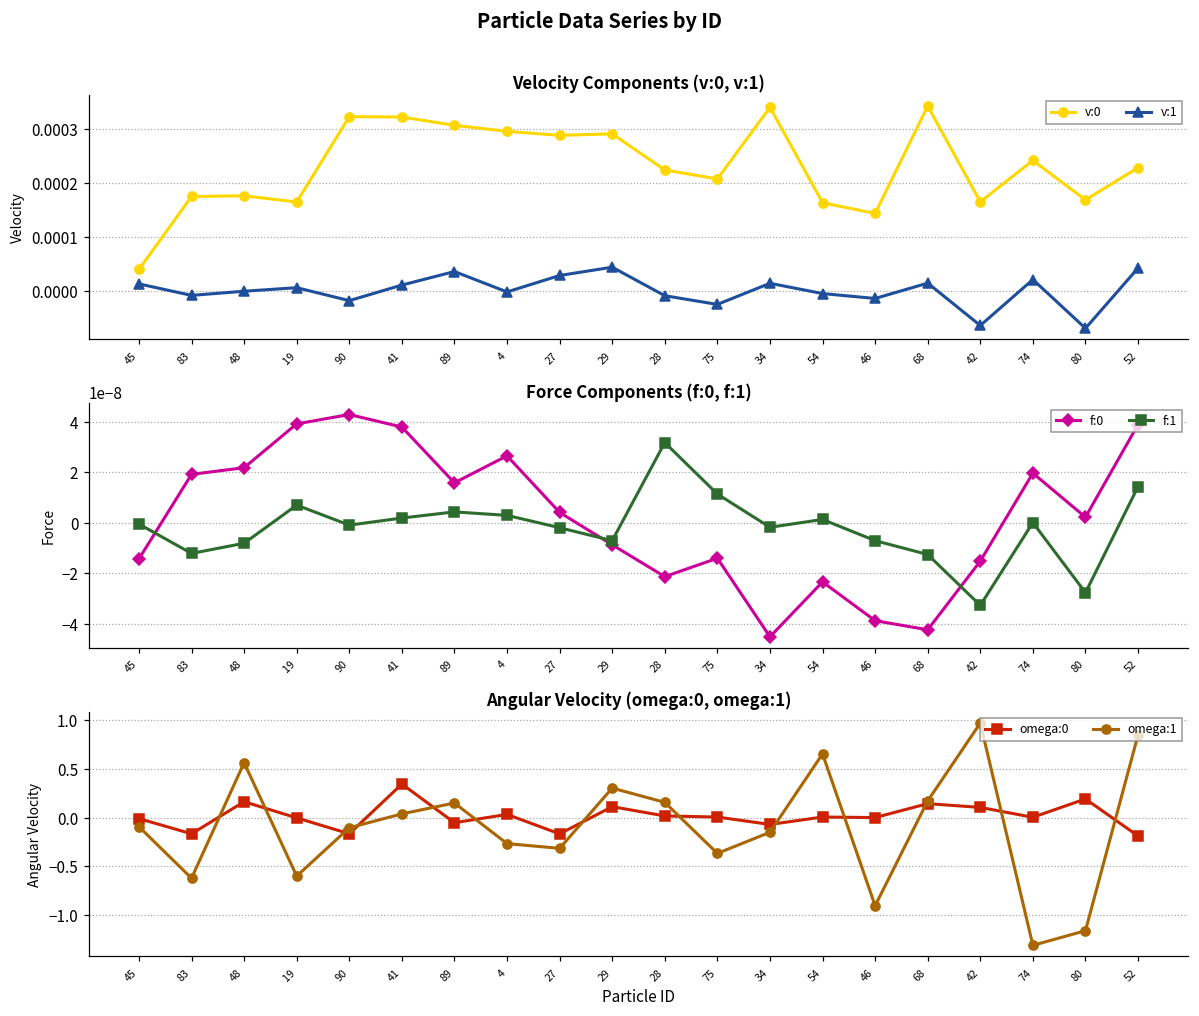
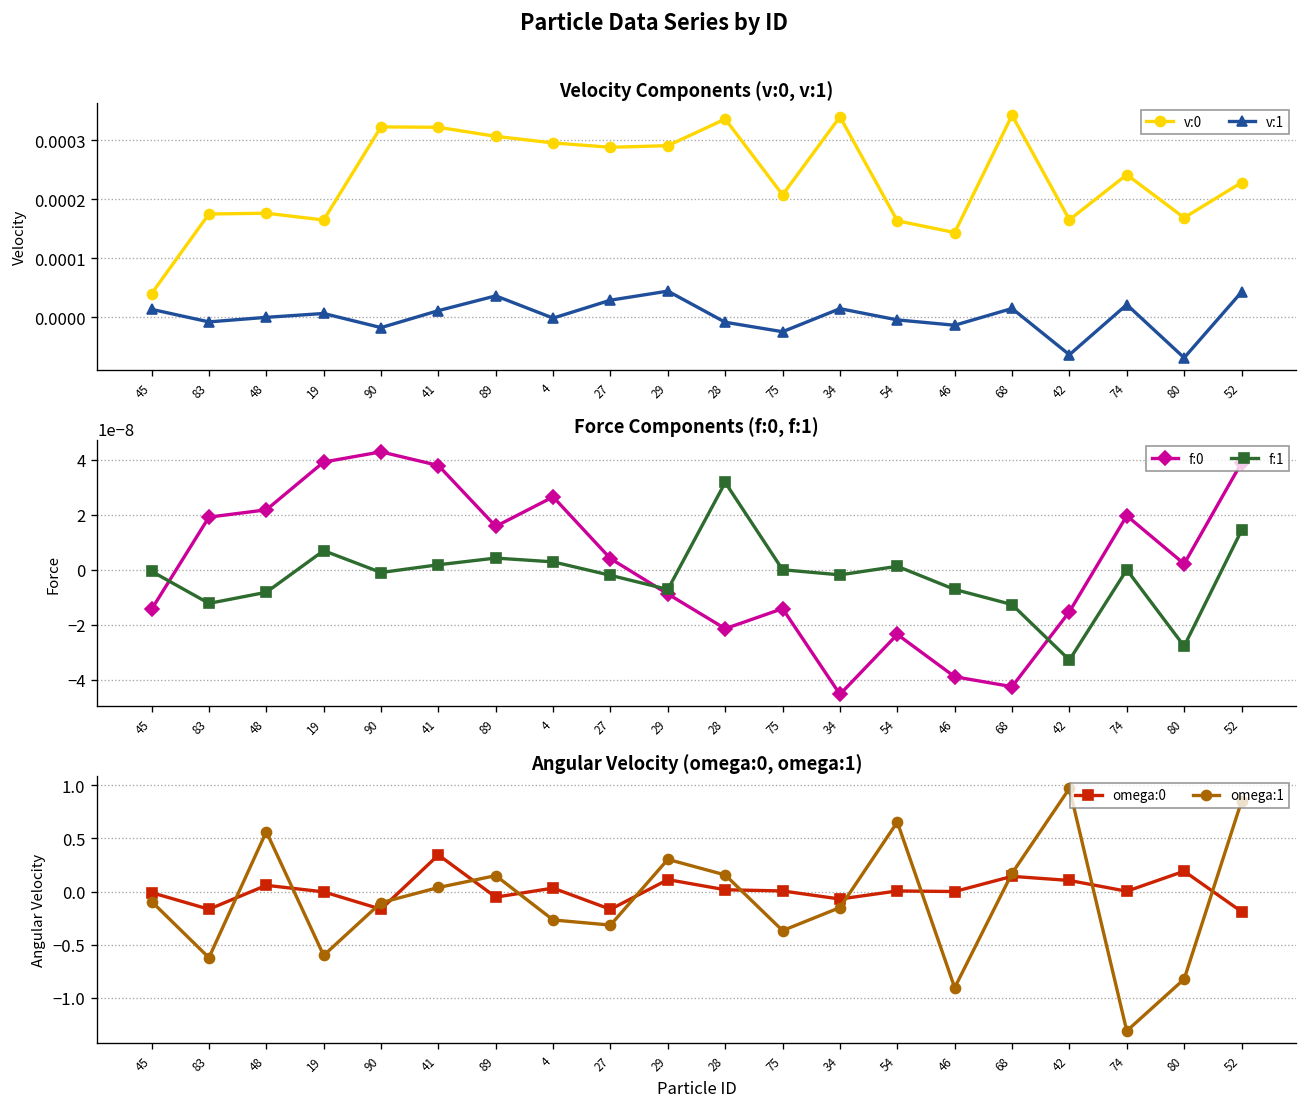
  {
    "Velocity Components (v:0, v:1)": {
      "v:0": {
        "45": 0.00004,
        "83": 0.00018,
        "48": 0.00018,
        "19": 0.00017,
        "90": 0.00032,
        "41": 0.00032,
        "89": 0.00031,
        "4": 0.00030,
        "27": 0.00029,
        "29": 0.00029,
-       "28": 0.00022,
+       "28": 0.00034,
        "75": 0.00021,
        "34": 0.00034,
        "54": 0.00016,
        "46": 0.00014,
        "68": 0.00034,
        "42": 0.00017,
        "74": 0.00024,
        "80": 0.00017,
        "52": 0.00023
      },
      "v:1": {
        "45": 0.00001,
        "83": -0.00001,
        "48": 0.00000,
        "19": 0.00001,
        "90": -0.00002,
        "41": 0.00001,
        "89": 0.00004,
        "4": 0.00000,
        "27": 0.00003,
        "29": 0.00004,
        "28": -0.00001,
        "75": -0.00002,
        "34": 0.00001,
        "54": 0.00000,
        "46": -0.00001,
        "68": 0.00001,
        "42": -0.00006,
        "74": 0.00002,
        "80": -0.00007,
        "52": 0.00004
      }
    },
    "Force Components (f:0, f:1)": {
      "f:0": {
        "45": -0.000000014,
        "83": 0.00000002,
        "48": 0.000000022,
        "19": 0.00000004,
        "90": 0.000000043,
        "41": 0.000000038,
        "89": 0.000000016,
        "4": 0.000000026,
        "27": 0.000000004,
        "29": -0.000000009,
        "28": -0.000000021,
        "75": -0.000000014,
        "34": -0.000000045,
        "54": -0.000000023,
        "46": -0.000000039,
        "68": -0.000000042,
        "42": -0.000000015,
        "74": 0.00000002,
        "80": 0.000000002
      },
      "f:1": {
        "45": 0.00000000,
        "83": -0.000000012,
        "48": -0.000000008,
        "19": 0.000000007,
        "90": 0.00000000,
        "41": 0.000000002,
        "89": 0.000000004,
        "4": 0.000000003,
        "27": -0.000000002,
        "29": -0.000000007,
        "28": 0.000000032,
-       "75": 0.00000001,
+       "75": 0.00000000,
        "34": -0.000000002,
        "54": 0.000000001,
        "46": -0.000000007,
        "68": -0.000000013,
        "42": -0.000000033,
        "74": 0.00000000,
        "80": -0.000000028,
        "52": 0.000000014
      }
    },
    "Angular Velocity (omega:0, omega:1)": {
      "omega:0": {
        "45": 0.0,
        "83": -0.2,
-       "48": 0.2,
+       "48": 0.1,
        "19": 0.0,
        "90": -0.2,
        "41": 0.3,
        "89": -0.1,
        "4": 0.0,
        "27": -0.2,
        "29": 0.1,
        "28": 0.0,
        "75": 0.0,
        "34": -0.1,
        "54": 0.0,
        "46": 0.0,
        "68": 0.1,
        "42": 0.1,
        "74": 0.0,
        "80": 0.2,
        "52": -0.2
      },
      "omega:1": {
        "45": -0.1,
        "83": -0.6,
        "48": 0.6,
        "19": -0.6,
        "90": -0.1,
        "41": 0.0,
        "89": 0.1,
        "4": -0.3,
        "27": -0.3,
        "29": 0.3,
        "28": 0.2,
        "75": -0.4,
        "34": -0.2,
        "54": 0.7,
        "46": -0.9,
        "68": 0.2,
        "74": -1.3,
-       "80": -1.2
+       "80": -0.8
      }
    }
  }
